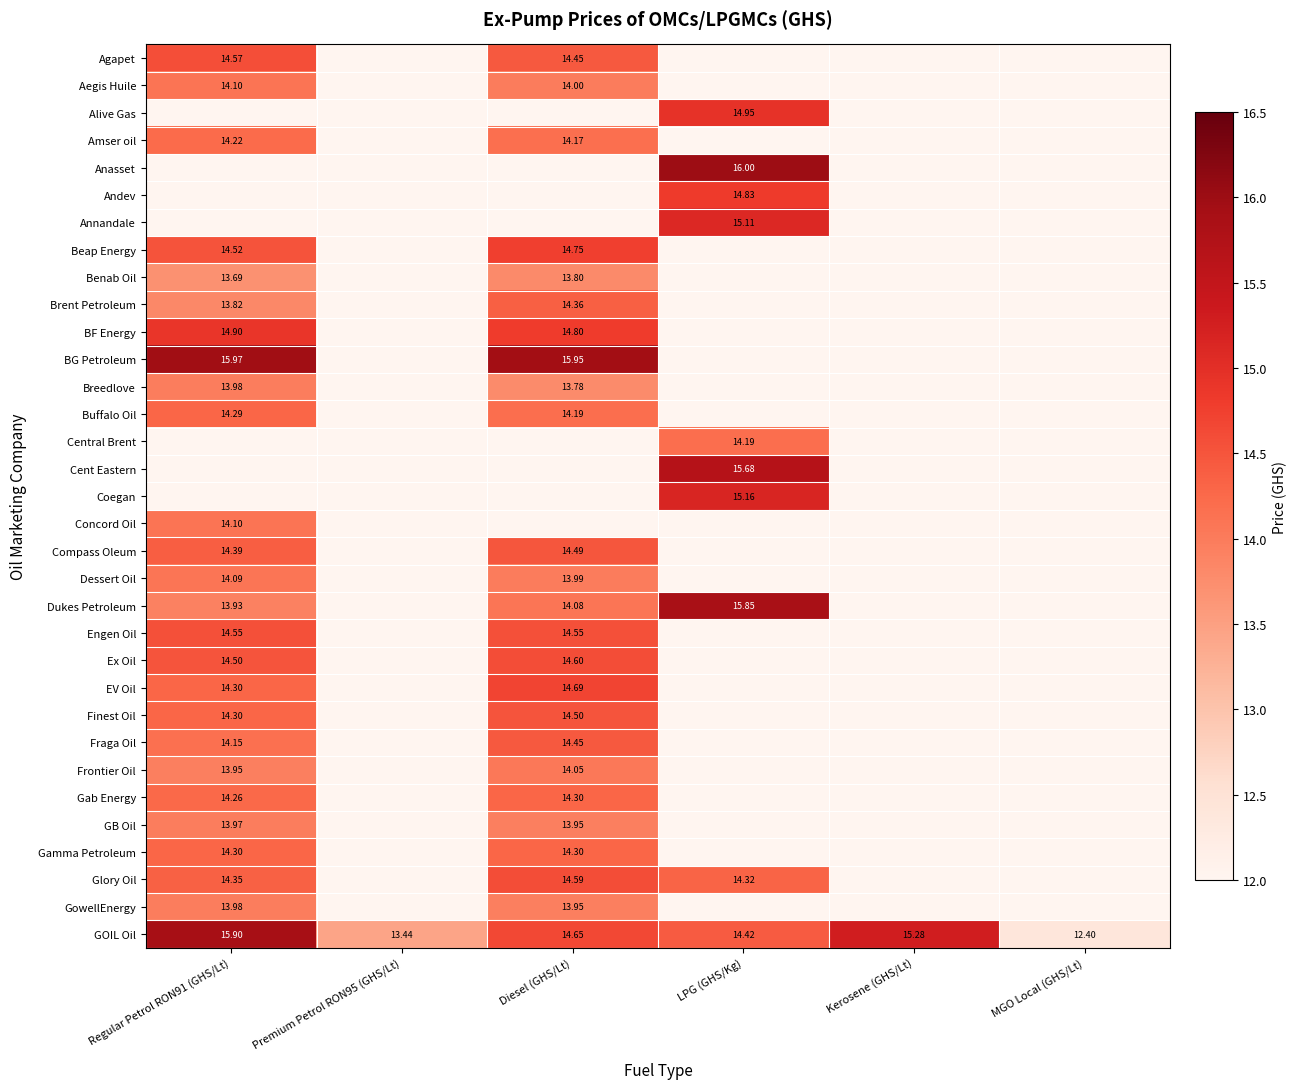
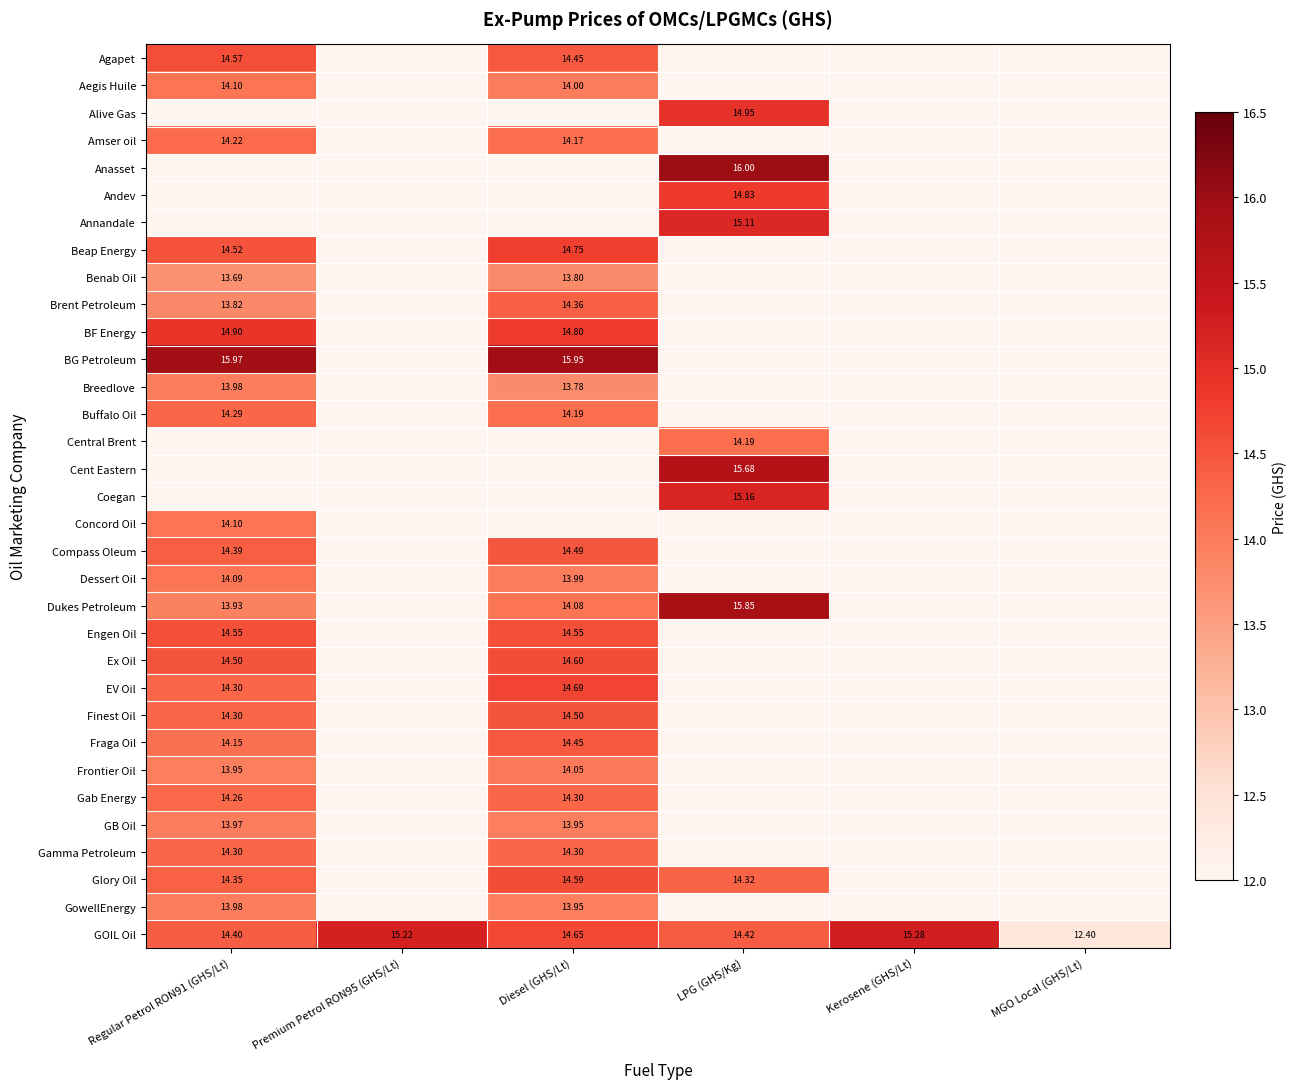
  {
    "Agapet": {
      "Regular Petrol RON91 (GHS/Lt)": 14.57,
      "Diesel (GHS/Lt)": 14.45
    },
    "Aegis Huile": {
      "Regular Petrol RON91 (GHS/Lt)": 14.10,
      "Diesel (GHS/Lt)": 14.00
    },
    "Alive Gas": {
      "LPG (GHS/Kg)": 14.95
    },
    "Amser oil": {
      "Regular Petrol RON91 (GHS/Lt)": 14.22,
      "Diesel (GHS/Lt)": 14.17
    },
    "Anasset": {
      "LPG (GHS/Kg)": 16.00
    },
    "Andev": {
      "LPG (GHS/Kg)": 14.83
    },
    "Annandale": {
      "LPG (GHS/Kg)": 15.11
    },
    "Beap Energy": {
      "Regular Petrol RON91 (GHS/Lt)": 14.52,
      "Diesel (GHS/Lt)": 14.75
    },
    "Benab Oil": {
      "Regular Petrol RON91 (GHS/Lt)": 13.69,
      "Diesel (GHS/Lt)": 13.80
    },
    "Brent Petroleum": {
      "Regular Petrol RON91 (GHS/Lt)": 13.82,
      "Diesel (GHS/Lt)": 14.36
    },
    "BF Energy": {
      "Regular Petrol RON91 (GHS/Lt)": 14.90,
      "Diesel (GHS/Lt)": 14.80
    },
    "BG Petroleum": {
      "Regular Petrol RON91 (GHS/Lt)": 15.97,
      "Diesel (GHS/Lt)": 15.95
    },
    "Breedlove": {
      "Regular Petrol RON91 (GHS/Lt)": 13.98,
      "Diesel (GHS/Lt)": 13.78
    },
    "Buffalo Oil": {
      "Regular Petrol RON91 (GHS/Lt)": 14.29,
      "Diesel (GHS/Lt)": 14.19
    },
    "Central Brent": {
      "LPG (GHS/Kg)": 14.19
    },
    "Cent Eastern": {
      "LPG (GHS/Kg)": 15.68
    },
    "Coegan": {
      "LPG (GHS/Kg)": 15.16
    },
    "Concord Oil": {
      "Regular Petrol RON91 (GHS/Lt)": 14.10
    },
    "Compass Oleum": {
      "Regular Petrol RON91 (GHS/Lt)": 14.39,
      "Diesel (GHS/Lt)": 14.49
    },
    "Dessert Oil": {
      "Regular Petrol RON91 (GHS/Lt)": 14.09,
      "Diesel (GHS/Lt)": 13.99
    },
    "Dukes Petroleum": {
      "Regular Petrol RON91 (GHS/Lt)": 13.93,
      "Diesel (GHS/Lt)": 14.08,
      "LPG (GHS/Kg)": 15.85
    },
    "Engen Oil": {
      "Regular Petrol RON91 (GHS/Lt)": 14.55,
      "Diesel (GHS/Lt)": 14.55
    },
    "Ex Oil": {
      "Regular Petrol RON91 (GHS/Lt)": 14.50,
      "Diesel (GHS/Lt)": 14.60
    },
    "EV Oil": {
      "Regular Petrol RON91 (GHS/Lt)": 14.30,
      "Diesel (GHS/Lt)": 14.69
    },
    "Finest Oil": {
      "Regular Petrol RON91 (GHS/Lt)": 14.30,
      "Diesel (GHS/Lt)": 14.50
    },
    "Fraga Oil": {
      "Regular Petrol RON91 (GHS/Lt)": 14.15,
      "Diesel (GHS/Lt)": 14.45
    },
    "Frontier Oil": {
      "Regular Petrol RON91 (GHS/Lt)": 13.95,
      "Diesel (GHS/Lt)": 14.05
    },
    "Gab Energy": {
      "Regular Petrol RON91 (GHS/Lt)": 14.26,
      "Diesel (GHS/Lt)": 14.30
    },
    "GB Oil": {
      "Regular Petrol RON91 (GHS/Lt)": 13.97,
      "Diesel (GHS/Lt)": 13.95
    },
    "Gamma Petroleum": {
      "Regular Petrol RON91 (GHS/Lt)": 14.30,
      "Diesel (GHS/Lt)": 14.30
    },
    "Glory Oil": {
      "Regular Petrol RON91 (GHS/Lt)": 14.35,
      "Diesel (GHS/Lt)": 14.59,
      "LPG (GHS/Kg)": 14.32
    },
    "GowellEnergy": {
      "Regular Petrol RON91 (GHS/Lt)": 13.98,
      "Diesel (GHS/Lt)": 13.95
    },
    "GOIL Oil": {
-     "Regular Petrol RON91 (GHS/Lt)": 15.90,
-     "Premium Petrol RON95 (GHS/Lt)": 13.44,
+     "Regular Petrol RON91 (GHS/Lt)": 14.40,
+     "Premium Petrol RON95 (GHS/Lt)": 15.22,
      "Diesel (GHS/Lt)": 14.65,
      "LPG (GHS/Kg)": 14.42,
      "Kerosene (GHS/Lt)": 15.28,
      "MGO Local (GHS/Lt)": 12.40
    }
  }
